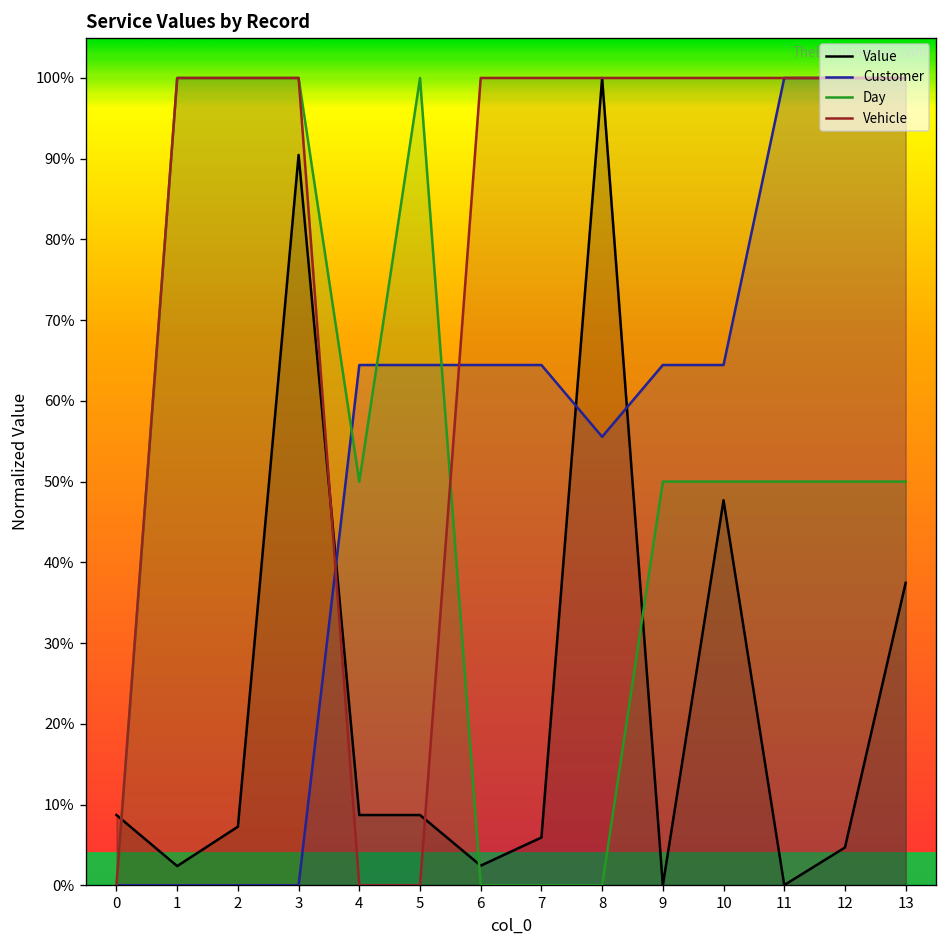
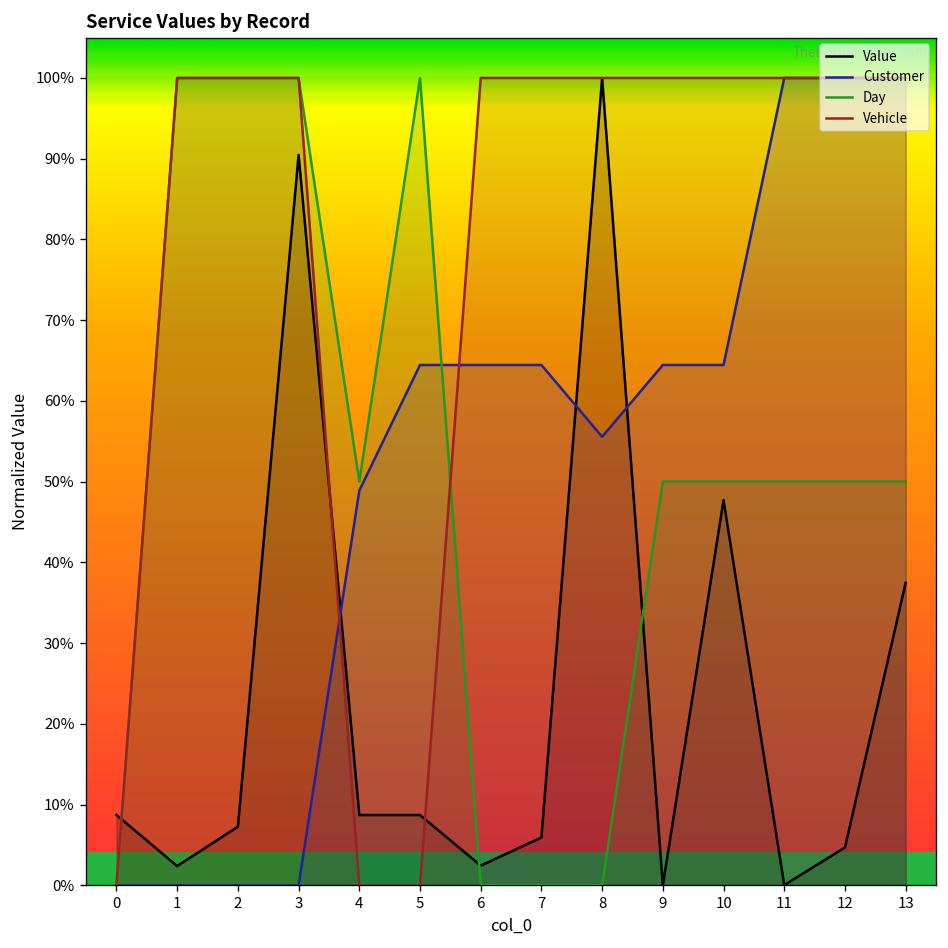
  {
    "Value": {
      "0": "9%",
      "2": "7%",
      "3": "90%",
      "4": "9%",
      "5": "9%",
      "7": "6%",
      "10": "48%",
      "12": "5%",
      "13": "37%"
    },
    "Customer": {
-     "4": "64%",
+     "4": "49%",
      "5": "64%",
      "6": "64%",
      "7": "64%",
      "8": "56%",
      "9": "64%",
      "10": "64%"
    },
    "Day": {
      "4": "50%",
      "5": "100%",
      "9": "50%",
      "10": "50%",
      "11": "50%",
      "12": "50%",
      "13": "50%"
    },
    "Vehicle": {
      "6": "100%",
      "7": "100%",
      "9": "100%",
      "10": "100%"
    }
  }
